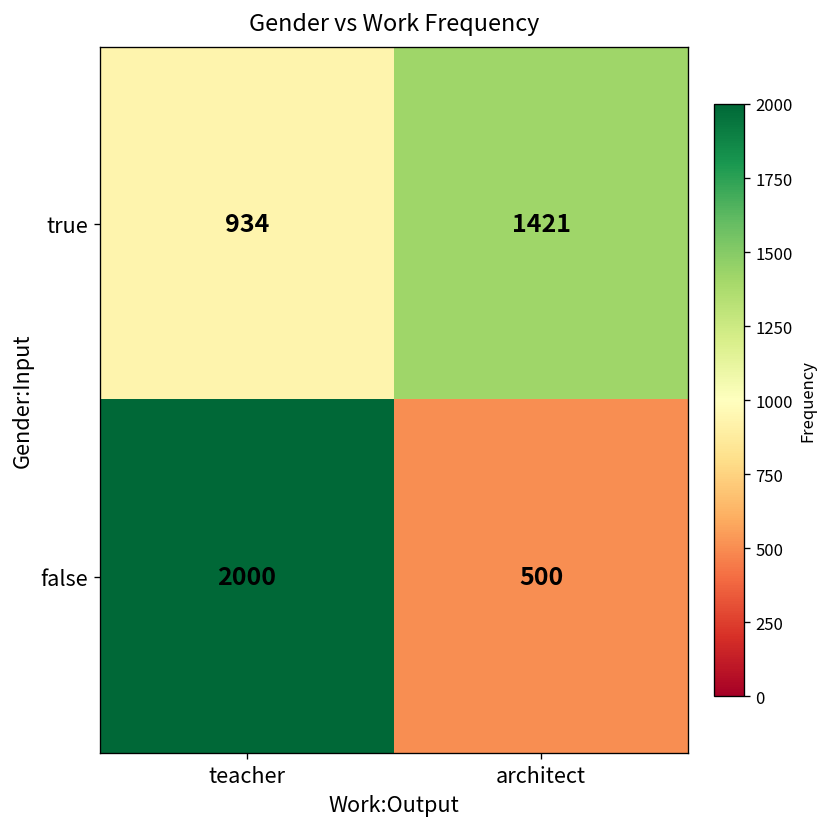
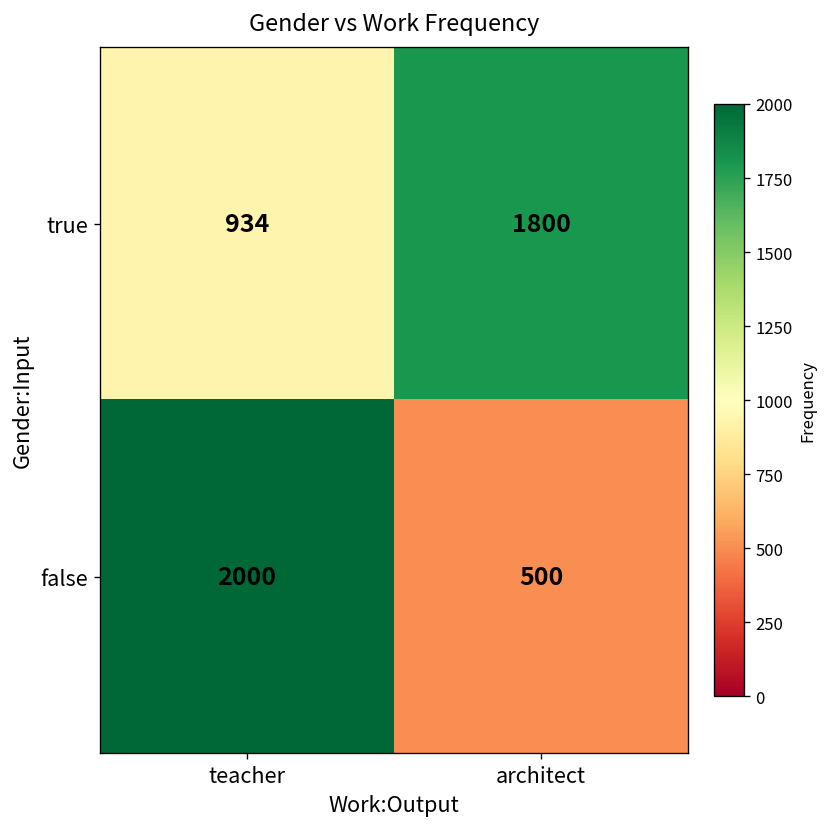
  {
    "true": {
      "teacher": 934,
-     "architect": 1421
+     "architect": 1800
    },
    "false": {
      "teacher": 2000,
      "architect": 500
    }
  }
